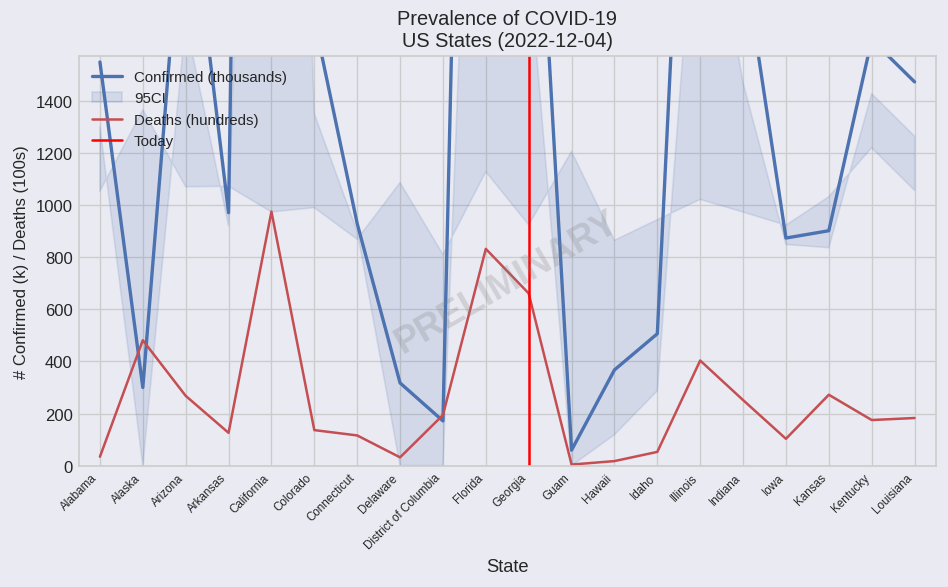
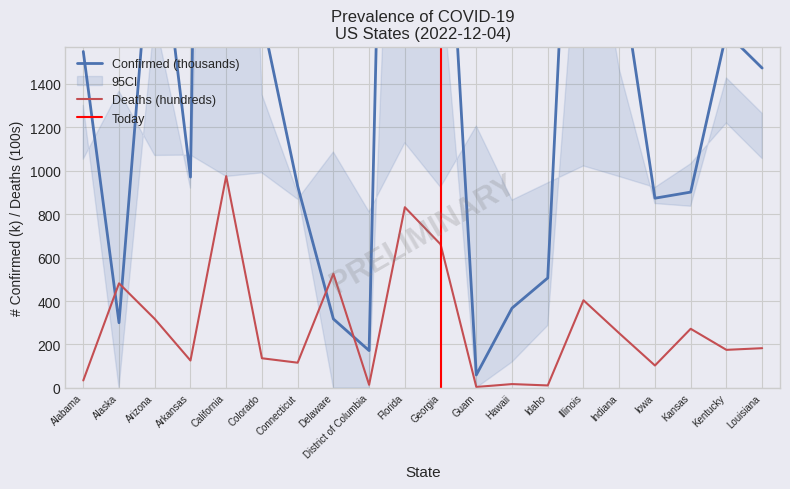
  {
    "Deaths (hundreds)": {
      "Alabama": 30,
      "Alaska": 480,
-     "Arizona": 270,
+     "Arizona": 320,
      "Arkansas": 130,
      "California": 980,
      "Colorado": 140,
      "Connecticut": 120,
-     "Delaware": 30,
-     "District of Columbia": 190,
+     "Delaware": 530,
+     "District of Columbia": 10,
      "Florida": 830,
      "Georgia": 660,
      "Guam": 0,
      "Hawaii": 20,
-     "Idaho": 50,
+     "Idaho": 10,
      "Illinois": 400,
      "Indiana": 250,
      "Iowa": 100,
      "Kansas": 270,
      "Kentucky": 180,
      "Louisiana": 180
    }
  }
